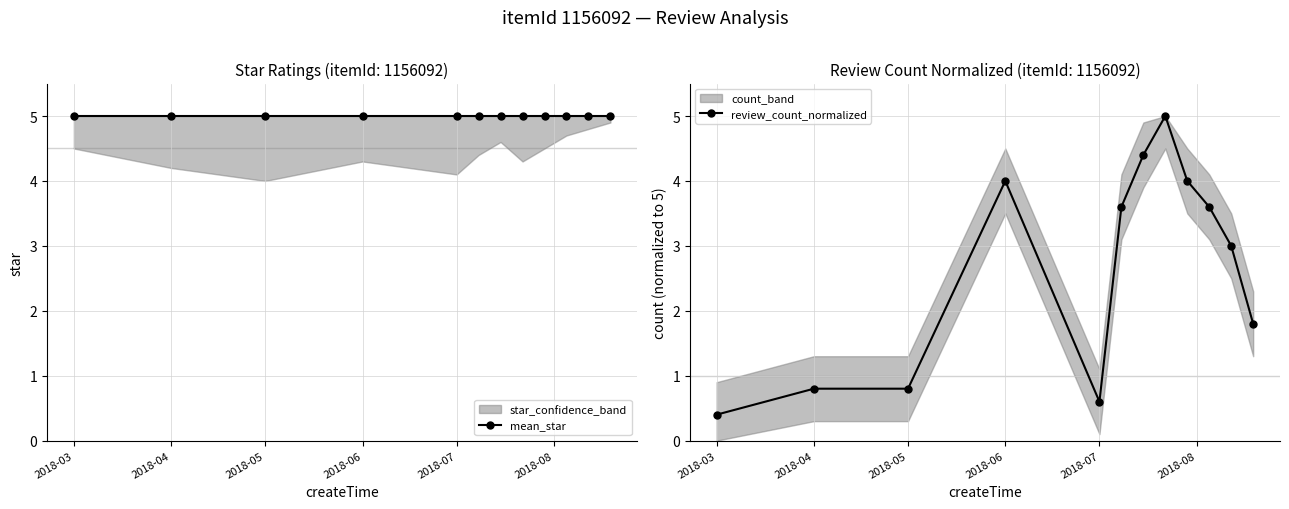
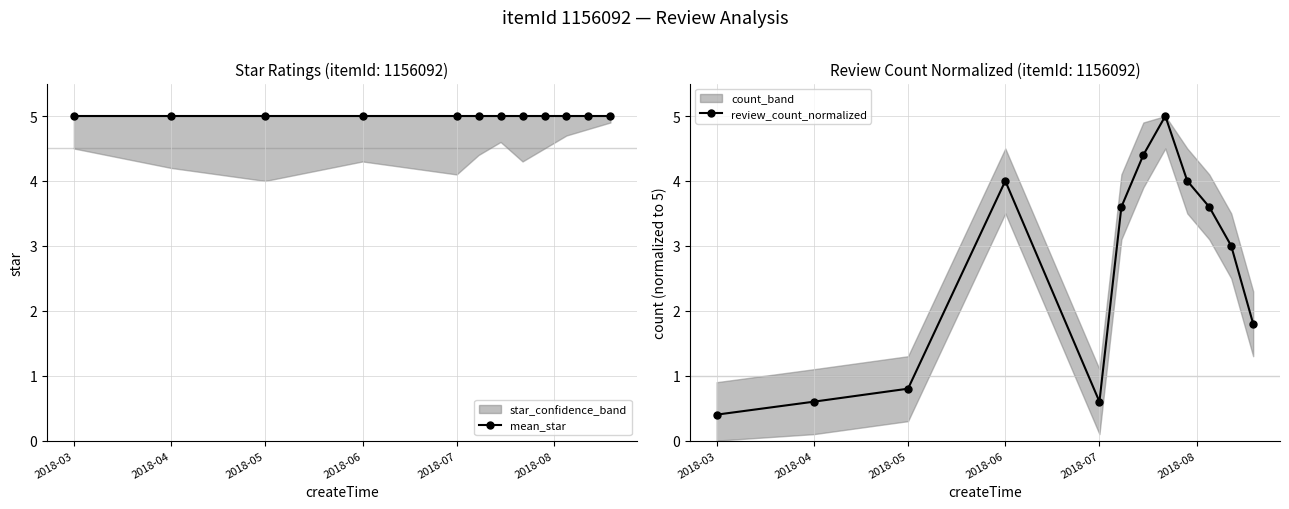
  {
    "Star Ratings (itemId: 1156092)": {
      "2018-03": 5.0,
      "2018-04": 5.0,
      "2018-05": 5.0,
      "2018-06": 5.0,
      "2018-07": 5.0
    },
    "Review Count Normalized (itemId: 1156092)": {
      "review_count_normalized": {
        "2018-03": 0.4,
-       "2018-04": 0.8,
+       "2018-04": 0.6,
        "2018-05": 0.8,
        "2018-06": 4.0,
        "2018-07": 0.6
      },
      "count_band": {
        "2018-03": 0.9
      }
    }
  }
